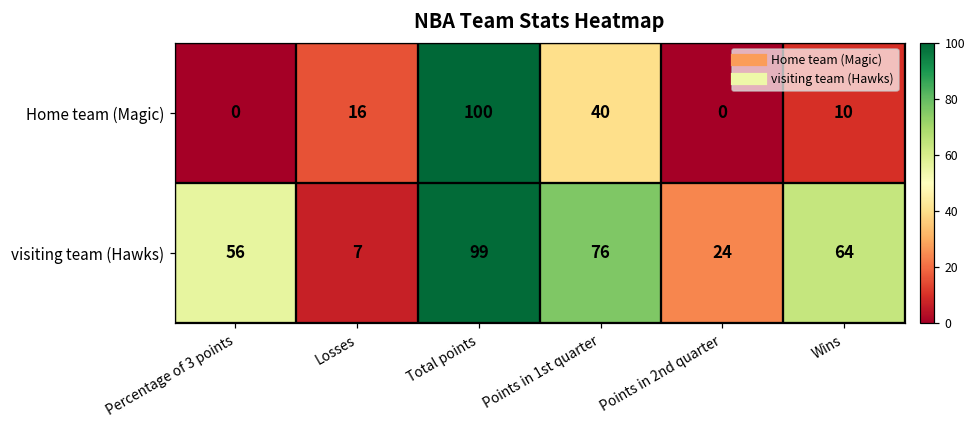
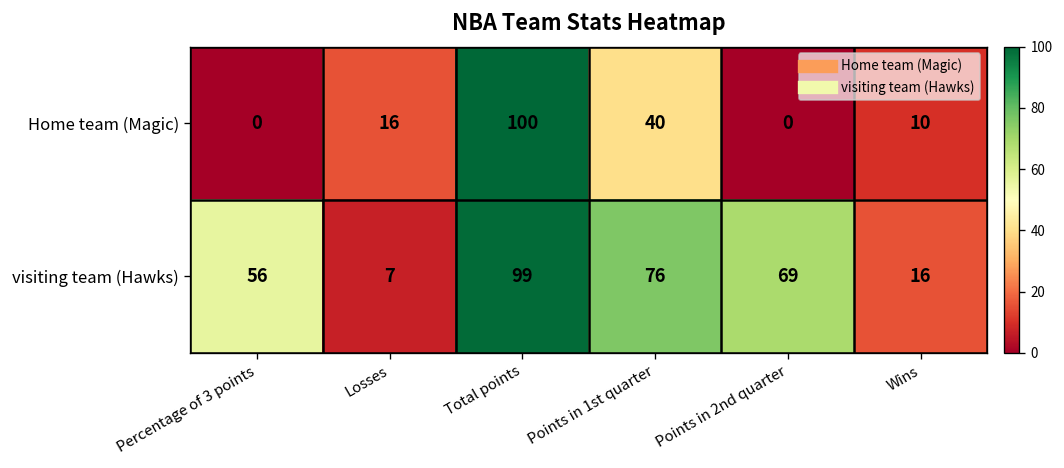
  {
    "Home team (Magic)": {
      "Percentage of 3 points": 0,
      "Losses": 16,
      "Total points": 100,
      "Points in 1st quarter": 40,
      "Points in 2nd quarter": 0,
      "Wins": 10
    },
    "visiting team (Hawks)": {
      "Percentage of 3 points": 56,
      "Losses": 7,
      "Total points": 99,
      "Points in 1st quarter": 76,
-     "Points in 2nd quarter": 24,
-     "Wins": 64
+     "Points in 2nd quarter": 69,
+     "Wins": 16
    }
  }
